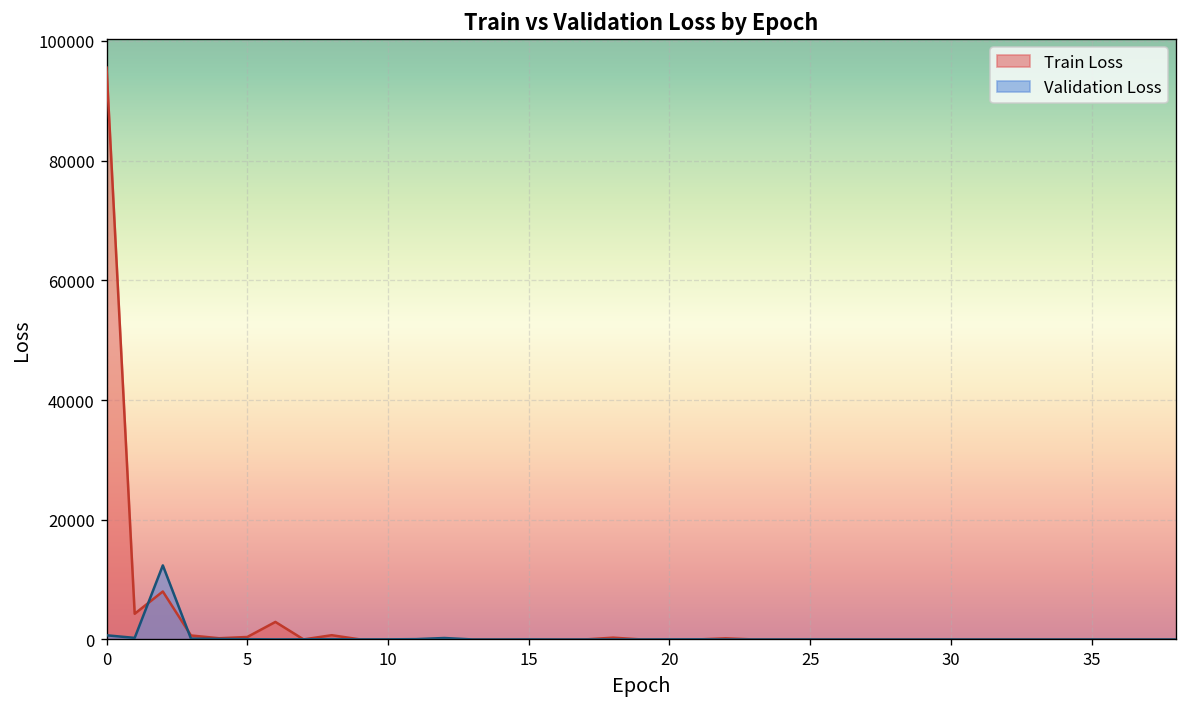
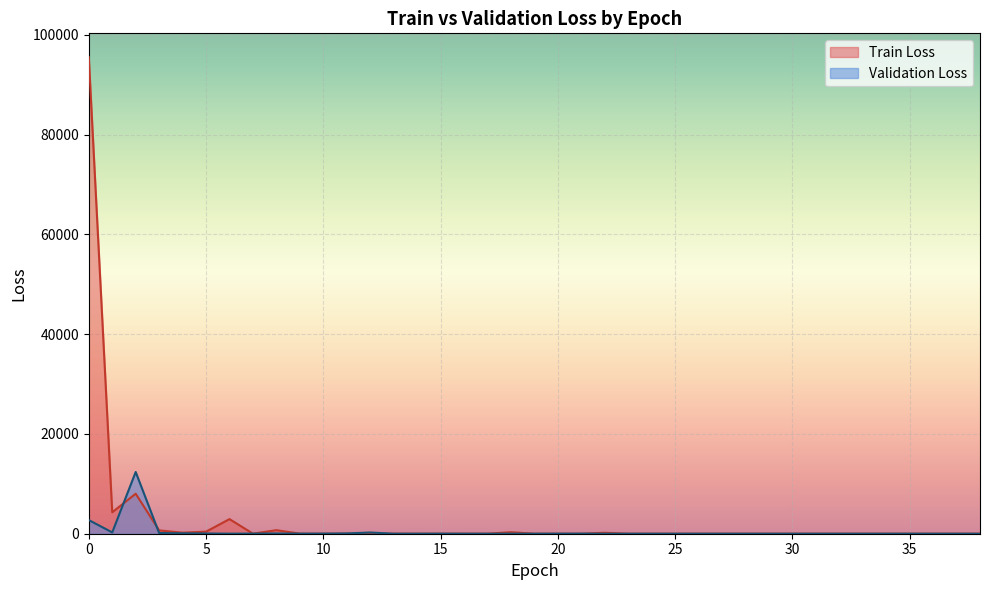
  {
    "Train Loss": {
      "0": 96000
    },
    "Validation Loss": {
-     "0": 1000
+     "0": 3000
    }
  }
